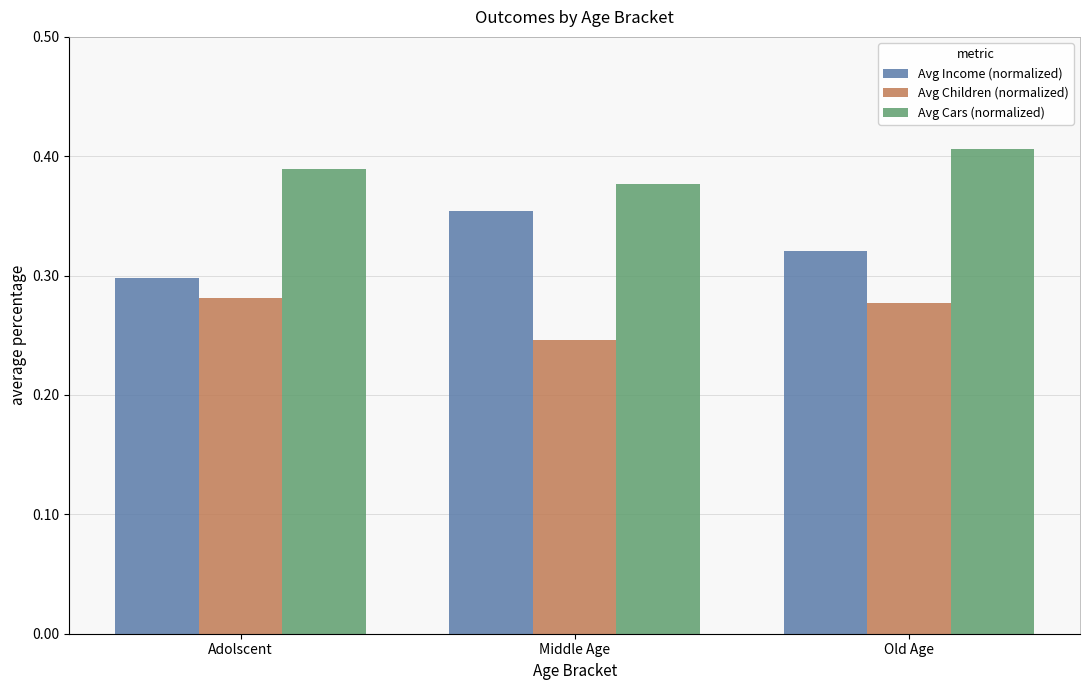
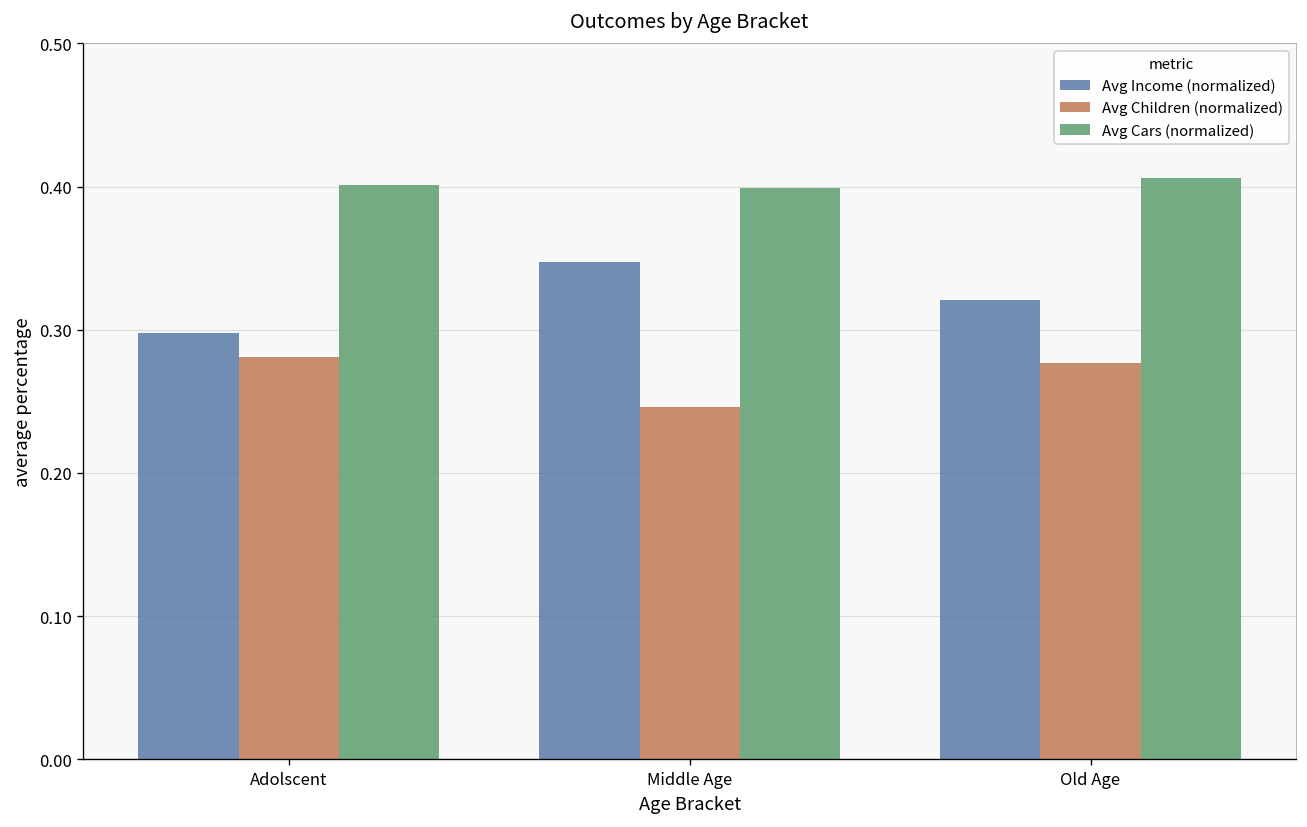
  {
    "Avg Income (normalized)": {
      "Adolscent": 0.298,
-     "Middle Age": 0.354,
+     "Middle Age": 0.347,
      "Old Age": 0.321
    },
    "Avg Children (normalized)": {
      "Adolscent": 0.281,
      "Middle Age": 0.246,
      "Old Age": 0.277
    },
    "Avg Cars (normalized)": {
-     "Adolscent": 0.389,
-     "Middle Age": 0.377,
+     "Adolscent": 0.401,
+     "Middle Age": 0.399,
      "Old Age": 0.406
    }
  }
